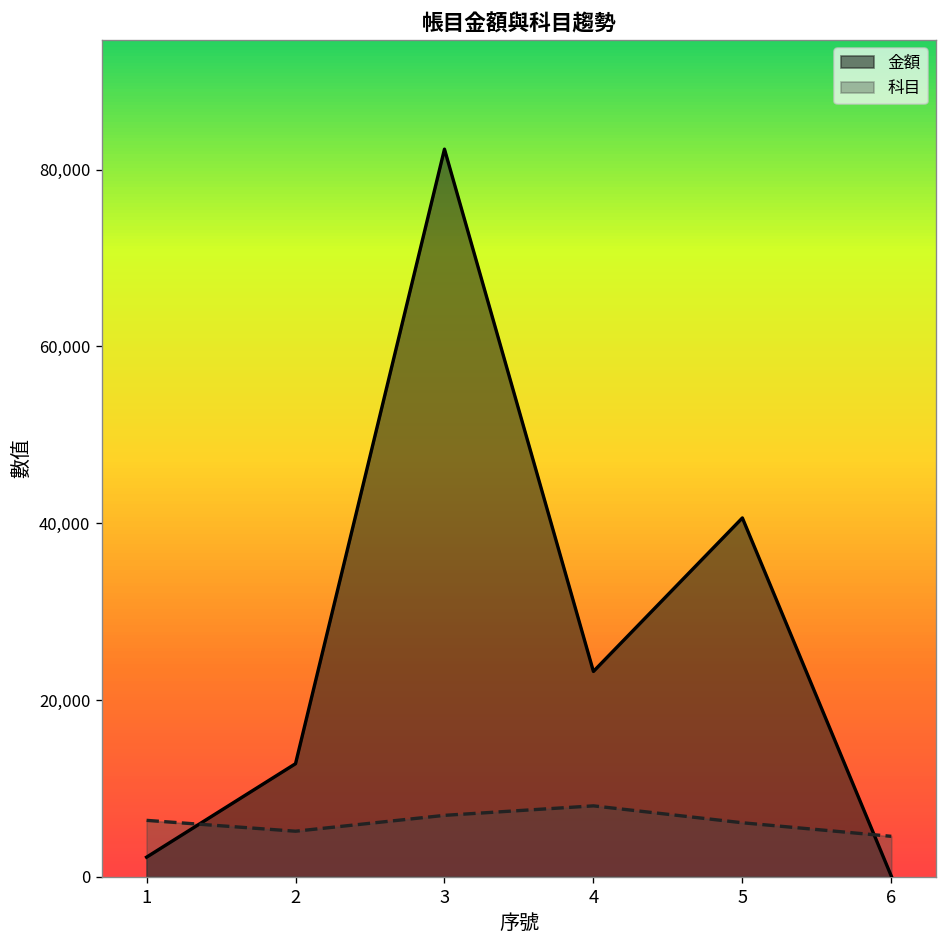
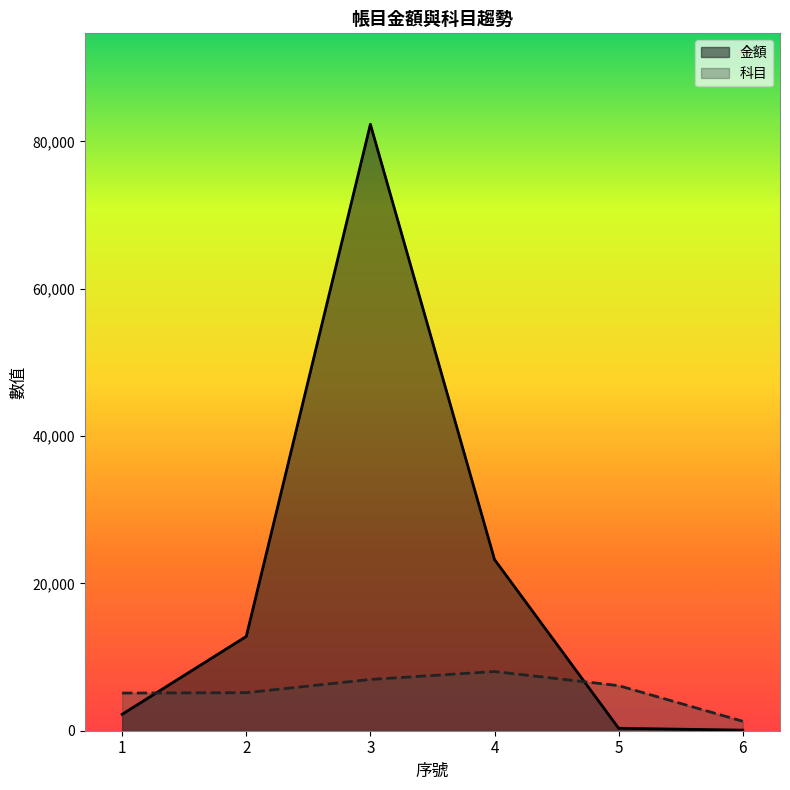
  {
    "金額": {
      "1": "2,000",
      "2": "13,000",
      "3": "82,000",
      "4": "23,000",
-     "5": "41,000",
+     "5": "0",
      "6": "0"
    },
    "科目": {
-     "1": "6,000",
+     "1": "5,000",
      "2": "5,000",
      "3": "7,000",
      "4": "8,000",
      "5": "6,000",
-     "6": "5,000"
+     "6": "1,000"
    }
  }
